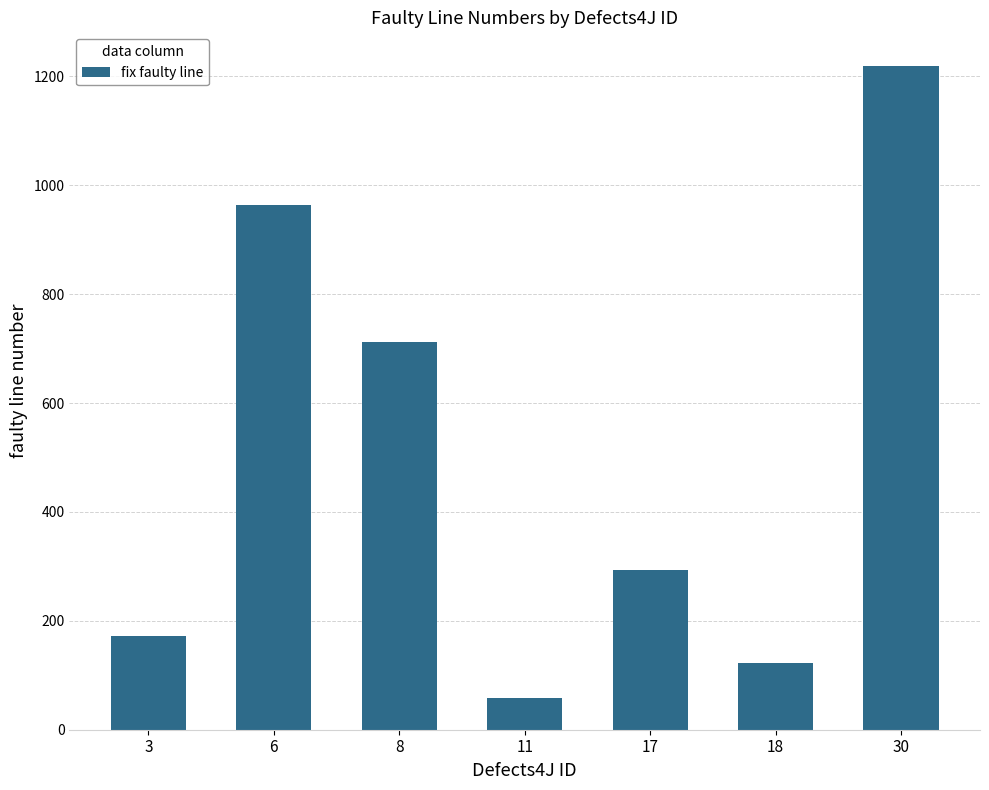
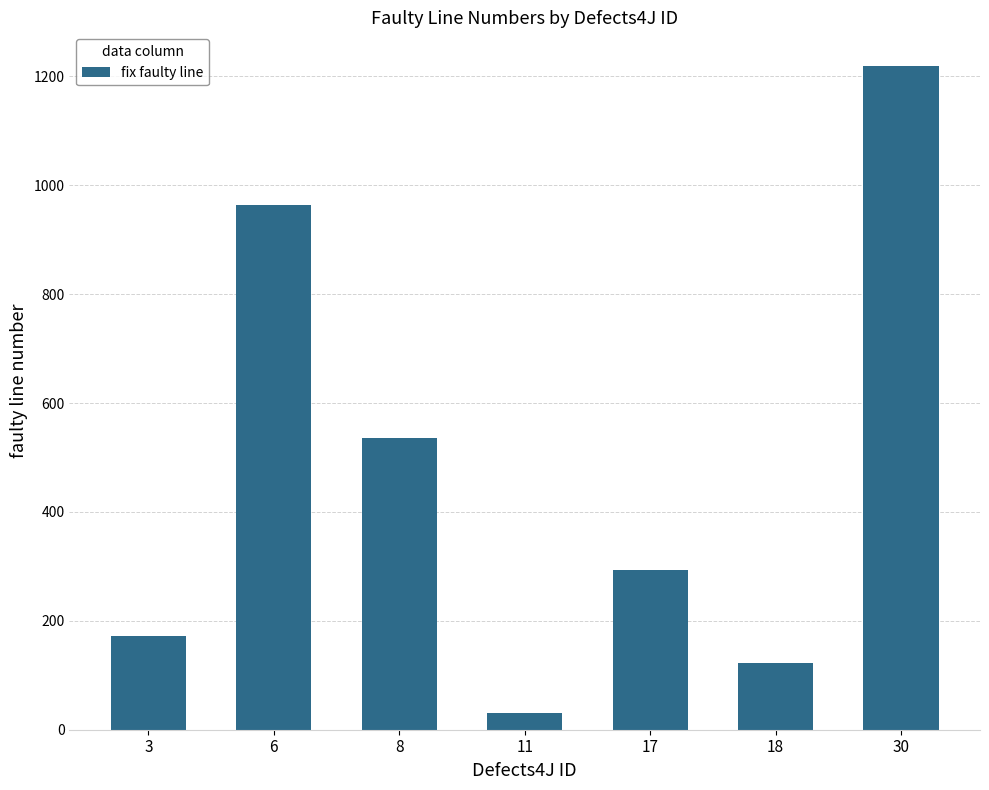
  {
    "3": 170,
    "6": 960,
-   "8": 710,
-   "11": 60,
+   "8": 540,
+   "11": 30,
    "17": 290,
    "18": 120,
    "30": 1220
  }
